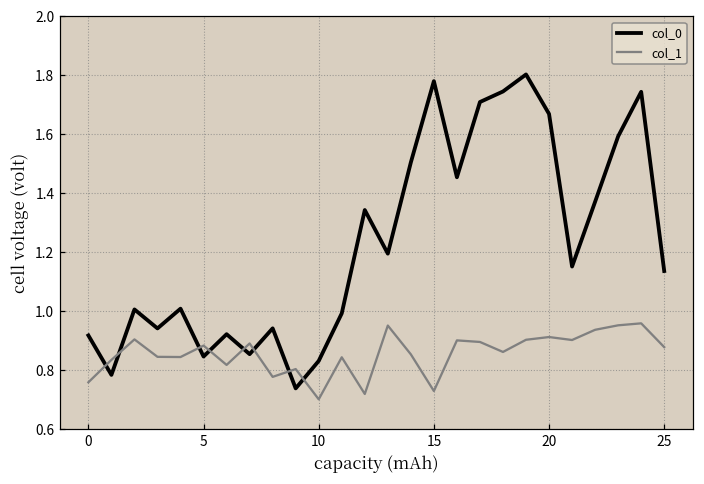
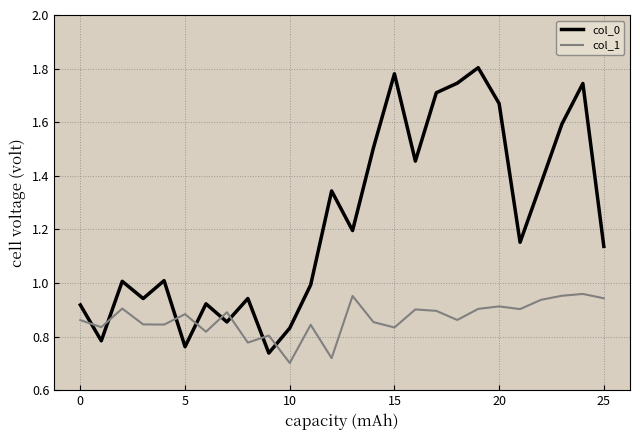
  {
    "col_0": {
      "0": 0.92,
-     "5": 0.85,
+     "5": 0.76,
      "10": 0.83,
      "15": 1.78,
      "20": 1.67,
      "25": 1.14
    },
    "col_1": {
-     "0": 0.76,
+     "0": 0.86,
      "5": 0.88,
      "10": 0.70,
-     "15": 0.73,
+     "15": 0.83,
      "20": 0.91,
-     "25": 0.88
+     "25": 0.94
    }
  }
